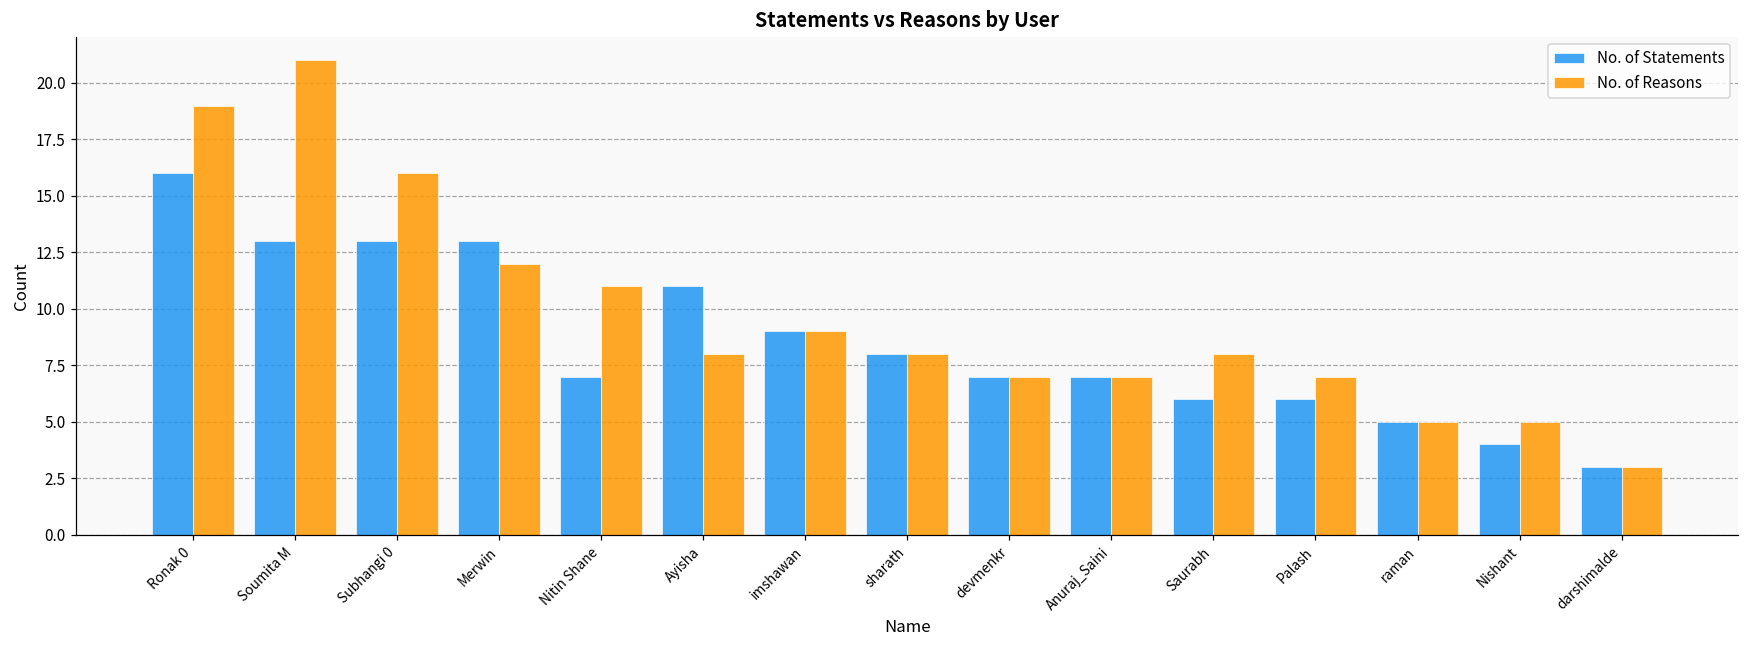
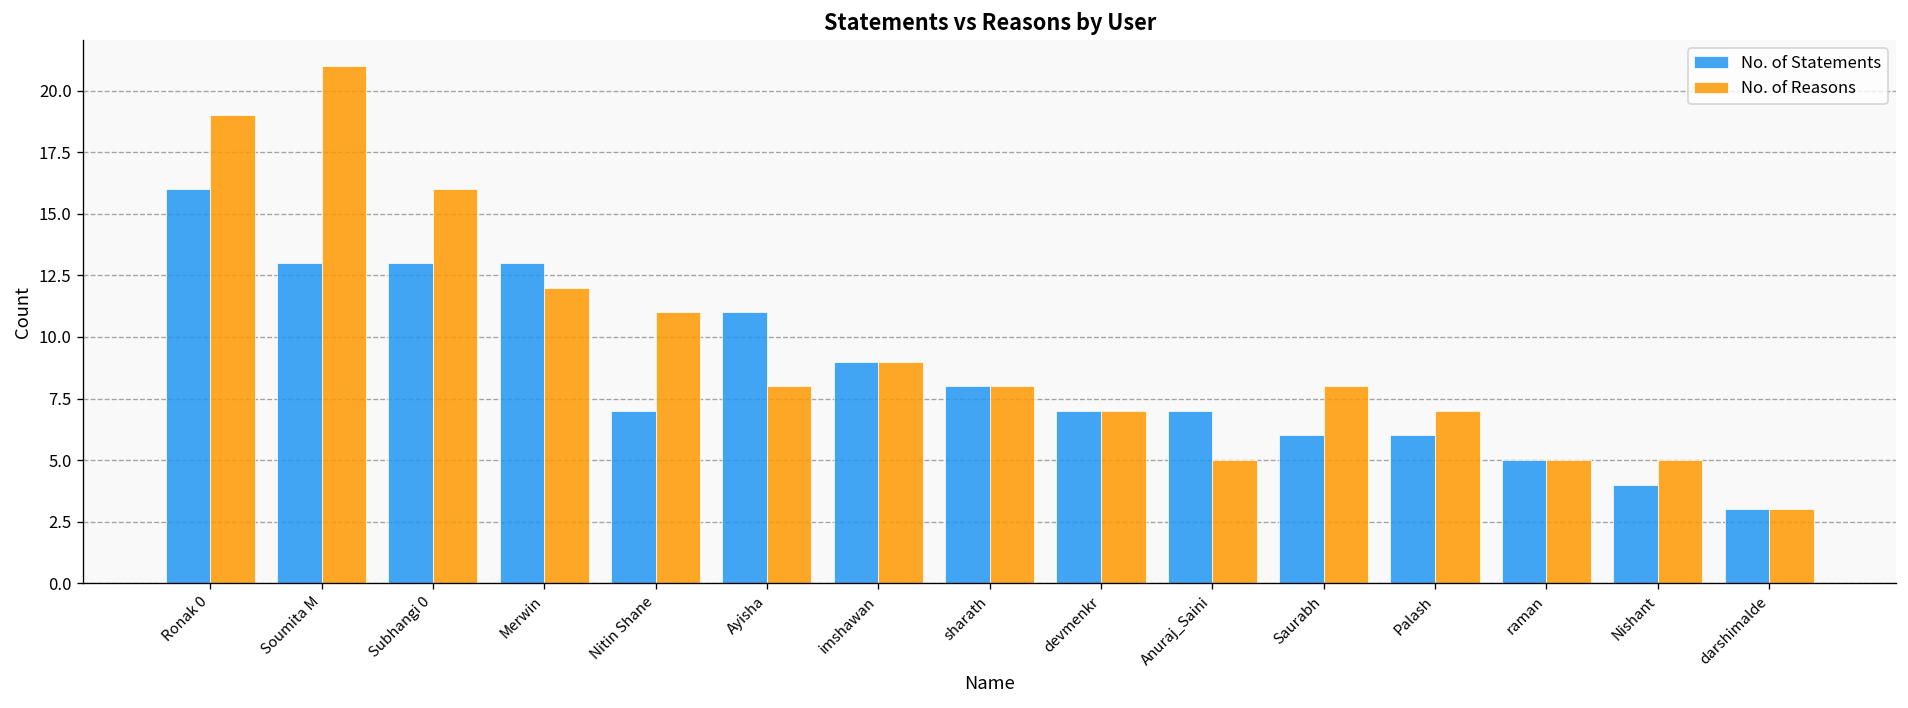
  {
    "No. of Statements": {
      "Ronak 0": 16,
      "Soumita M": 13,
      "Subhangi 0": 13,
      "Merwin": 13,
      "Nitin Shane": 7,
      "Ayisha": 11,
      "imshawan": 9,
      "sharath": 8,
      "devmenkr": 7,
      "Anuraj_Saini": 7,
      "Saurabh": 6,
      "Palash": 6,
      "raman": 5,
      "Nishant": 4,
      "darshimalde": 3
    },
    "No. of Reasons": {
      "Ronak 0": 19,
      "Soumita M": 21,
      "Subhangi 0": 16,
      "Merwin": 12,
      "Nitin Shane": 11,
      "Ayisha": 8,
      "imshawan": 9,
      "sharath": 8,
      "devmenkr": 7,
-     "Anuraj_Saini": 7,
+     "Anuraj_Saini": 5,
      "Saurabh": 8,
      "Palash": 7,
      "raman": 5,
      "Nishant": 5,
      "darshimalde": 3
    }
  }
